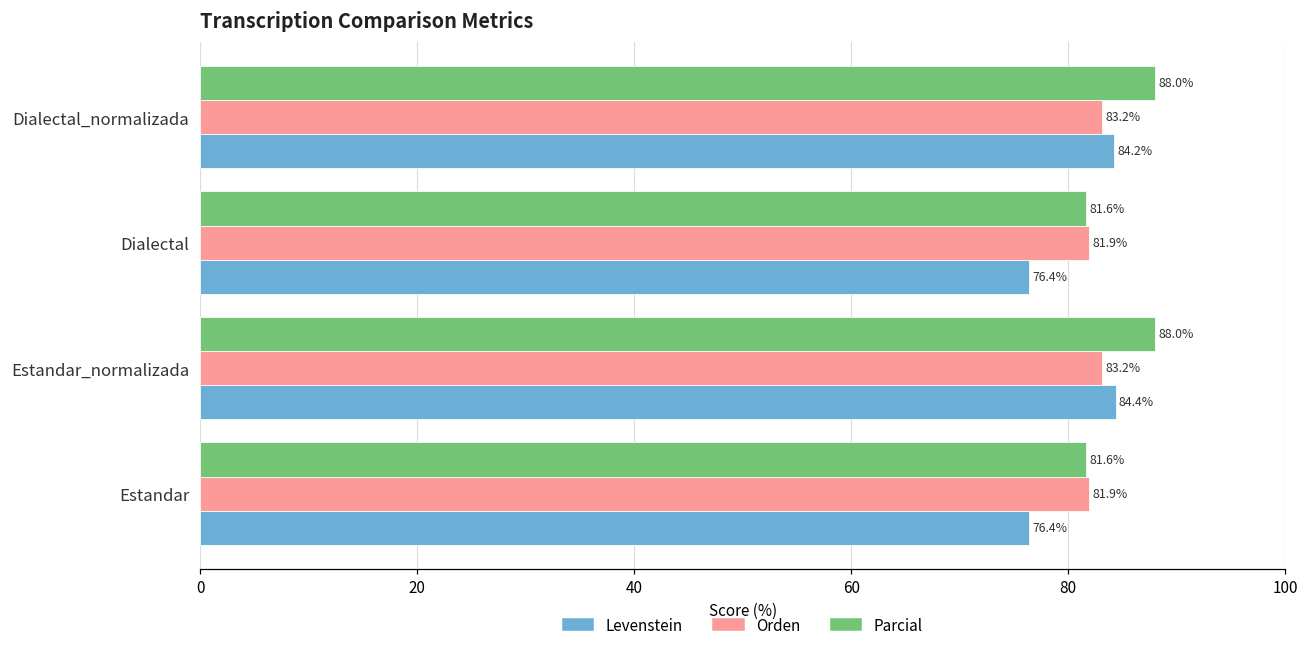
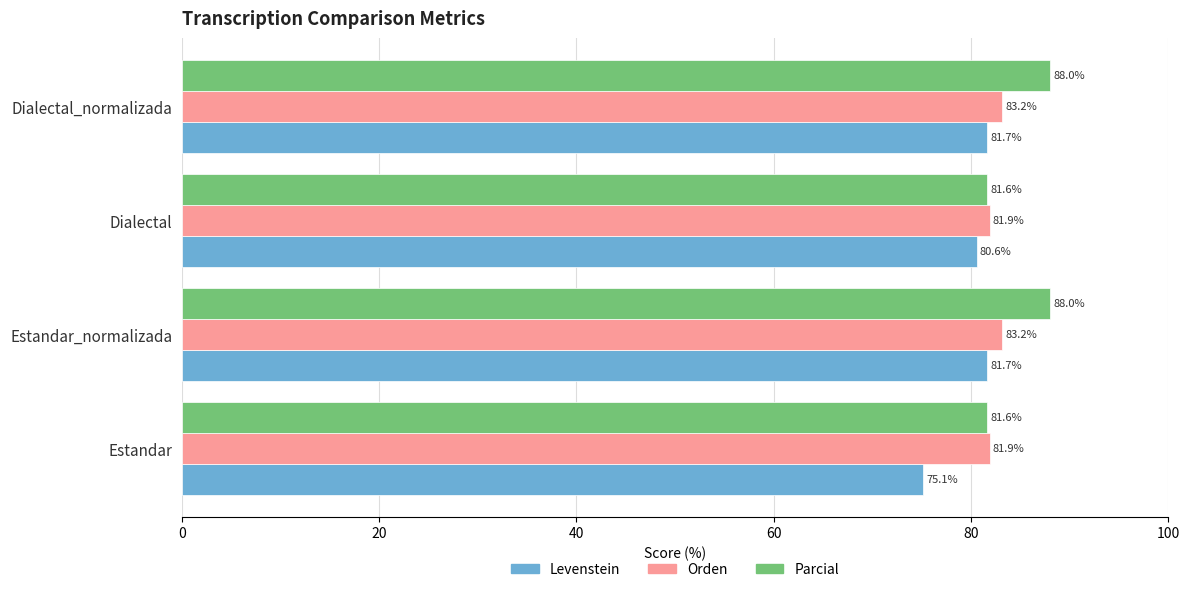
  {
    "Levenstein": {
-     "Dialectal_normalizada": "84.2%",
-     "Dialectal": "76.4%",
-     "Estandar_normalizada": "84.4%",
-     "Estandar": "76.4%"
+     "Dialectal_normalizada": "81.7%",
+     "Dialectal": "80.6%",
+     "Estandar_normalizada": "81.7%",
+     "Estandar": "75.1%"
    },
    "Orden": {
      "Dialectal_normalizada": "83.2%",
      "Dialectal": "81.9%",
      "Estandar_normalizada": "83.2%",
      "Estandar": "81.9%"
    },
    "Parcial": {
      "Dialectal_normalizada": "88.0%",
      "Dialectal": "81.6%",
      "Estandar_normalizada": "88.0%",
      "Estandar": "81.6%"
    }
  }
